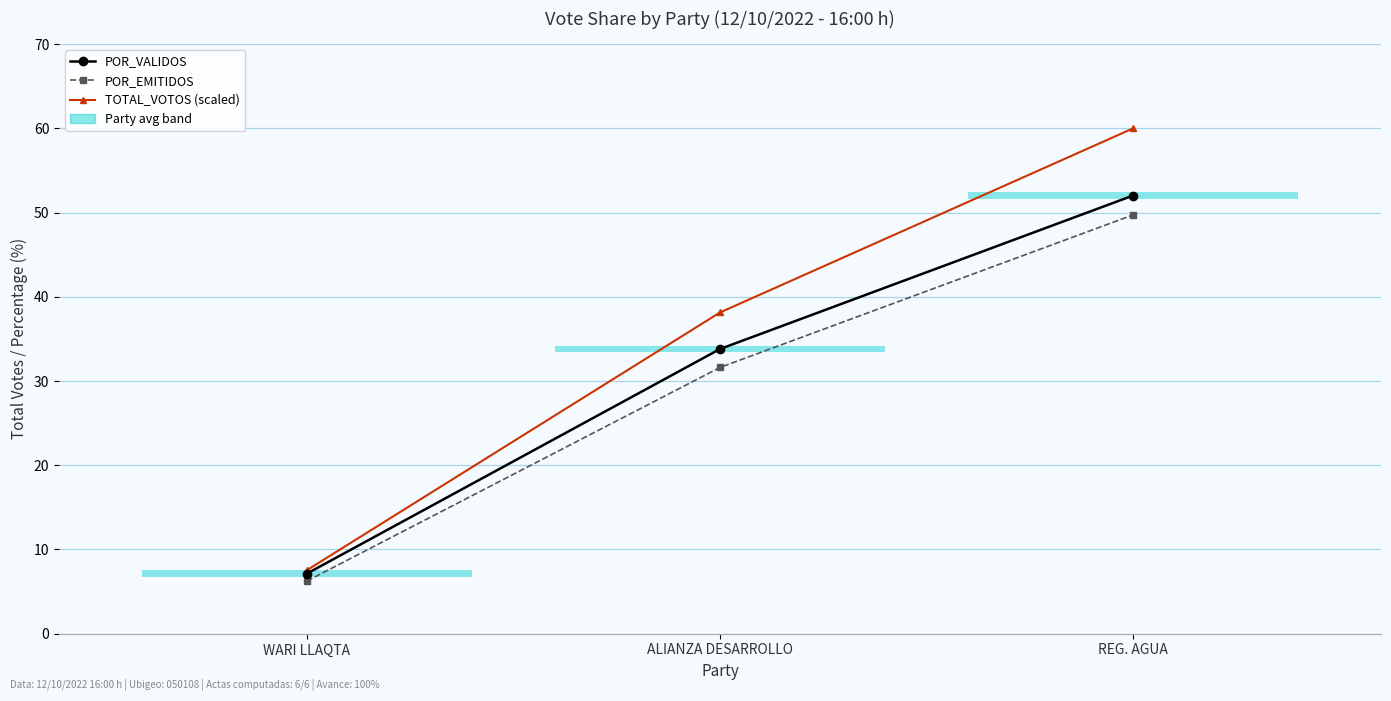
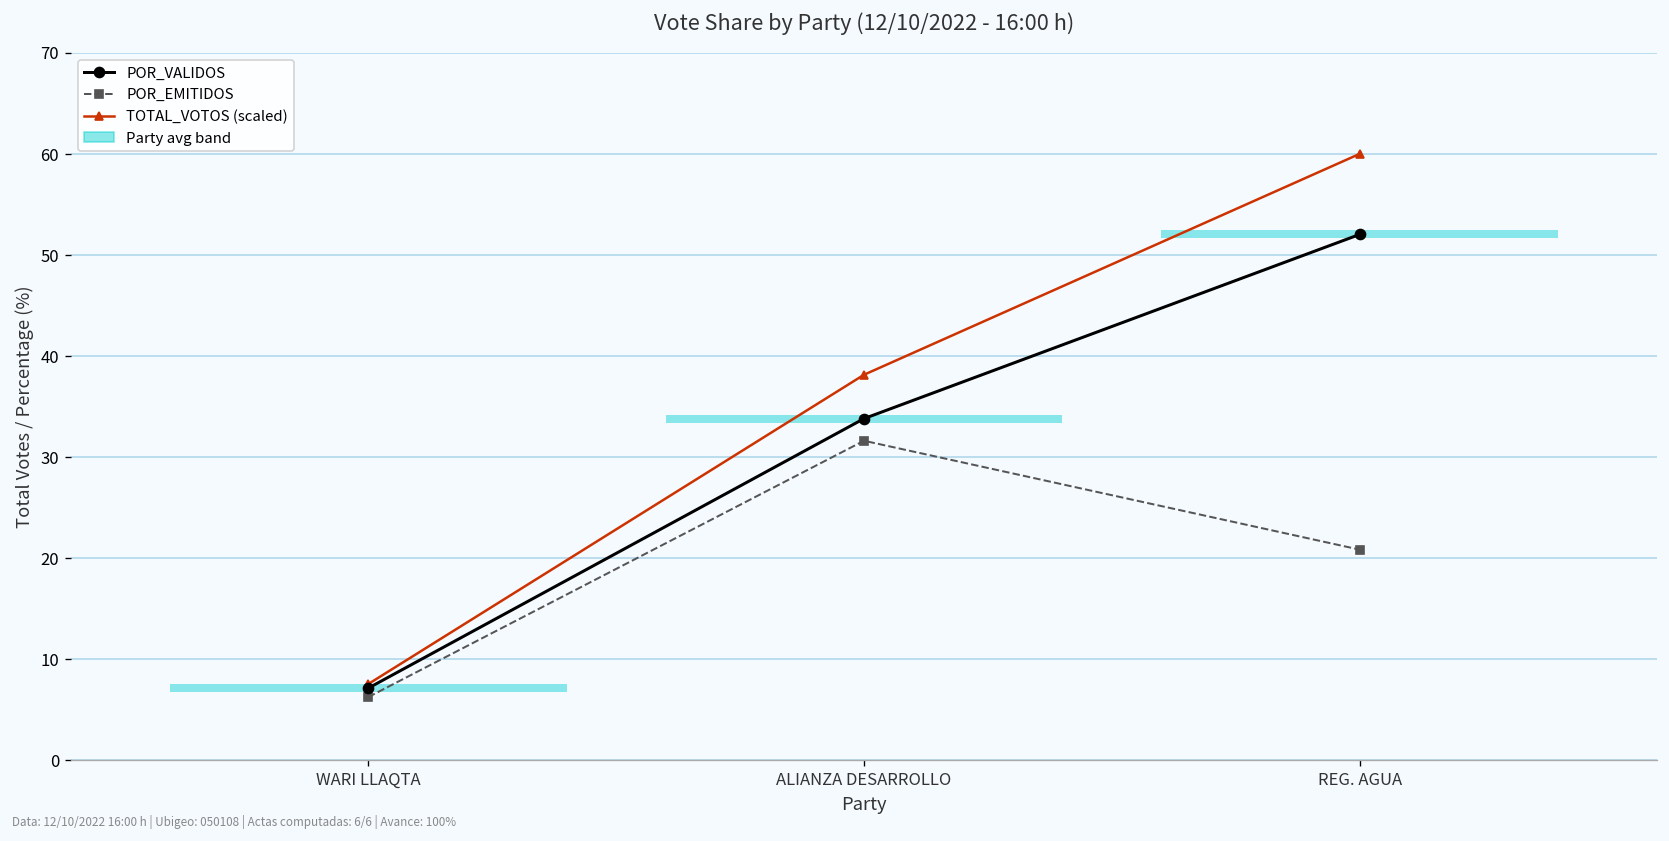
  {
    "POR_VALIDOS": {
      "WARI LLAQTA": 7,
      "ALIANZA DESARROLLO": 34,
      "REG. AGUA": 52
    },
    "POR_EMITIDOS": {
      "WARI LLAQTA": 6,
      "ALIANZA DESARROLLO": 32,
-     "REG. AGUA": 50
+     "REG. AGUA": 21
    },
    "TOTAL_VOTOS (scaled)": {
      "WARI LLAQTA": 8,
      "ALIANZA DESARROLLO": 38,
      "REG. AGUA": 60
    }
  }
